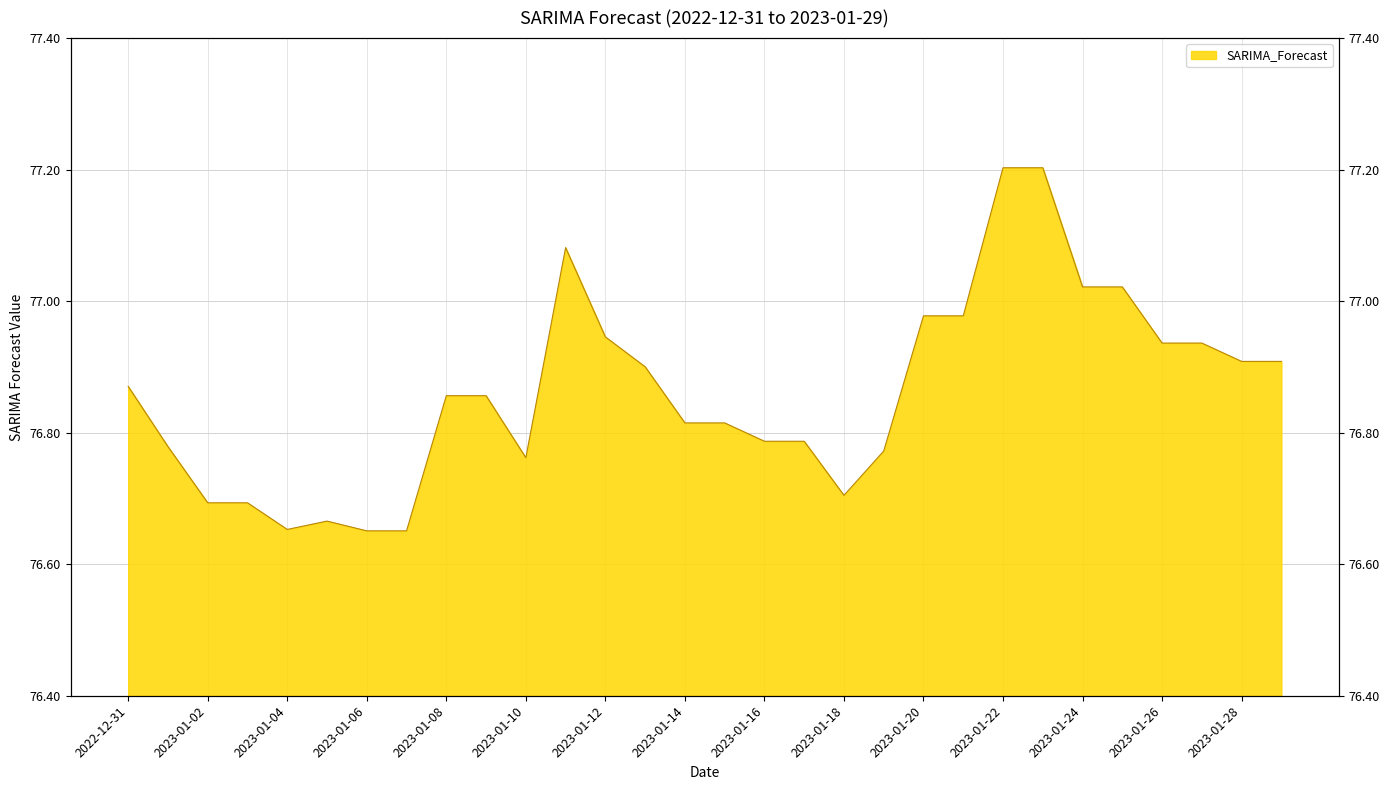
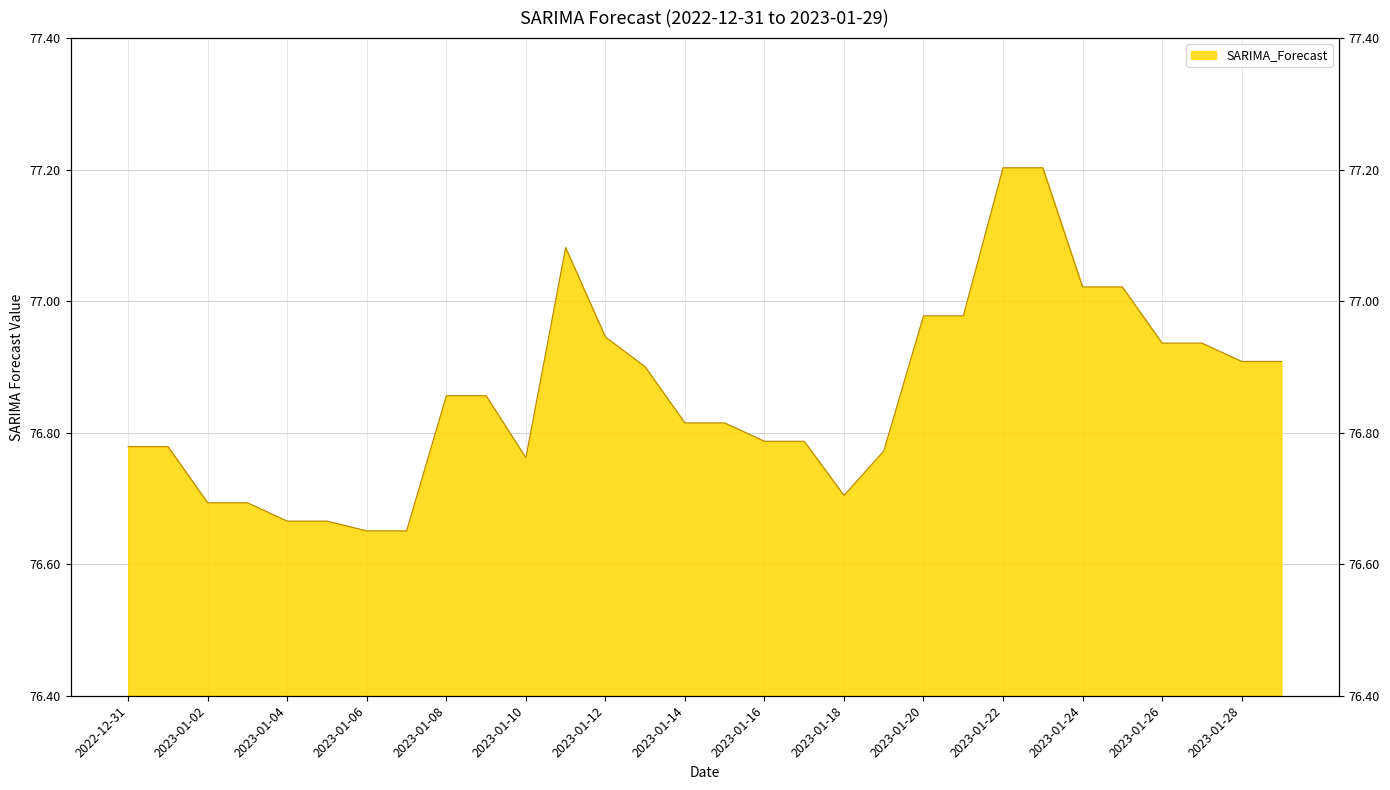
  {
-   "2022-12-31": 76.87,
+   "2022-12-31": 76.78,
    "2023-01-02": 76.69,
-   "2023-01-04": 76.65,
+   "2023-01-04": 76.67,
    "2023-01-06": 76.65,
    "2023-01-08": 76.86,
    "2023-01-10": 76.76,
    "2023-01-12": 76.95,
    "2023-01-14": 76.81,
    "2023-01-16": 76.79,
    "2023-01-18": 76.70,
    "2023-01-20": 76.98,
    "2023-01-22": 77.20,
    "2023-01-24": 77.02,
    "2023-01-26": 76.94,
    "2023-01-28": 76.91
  }
